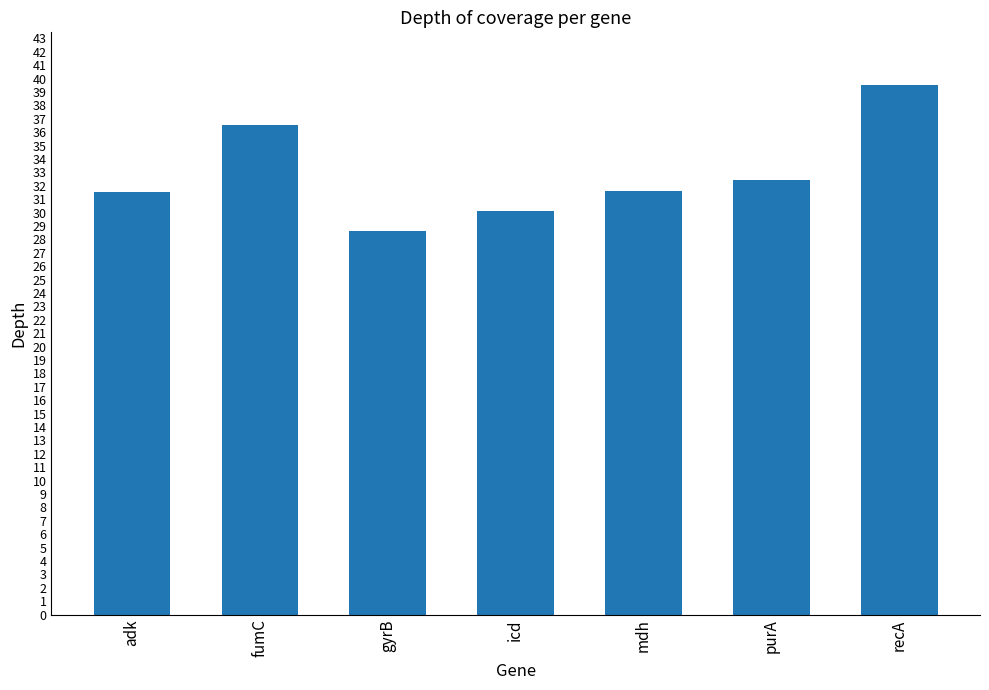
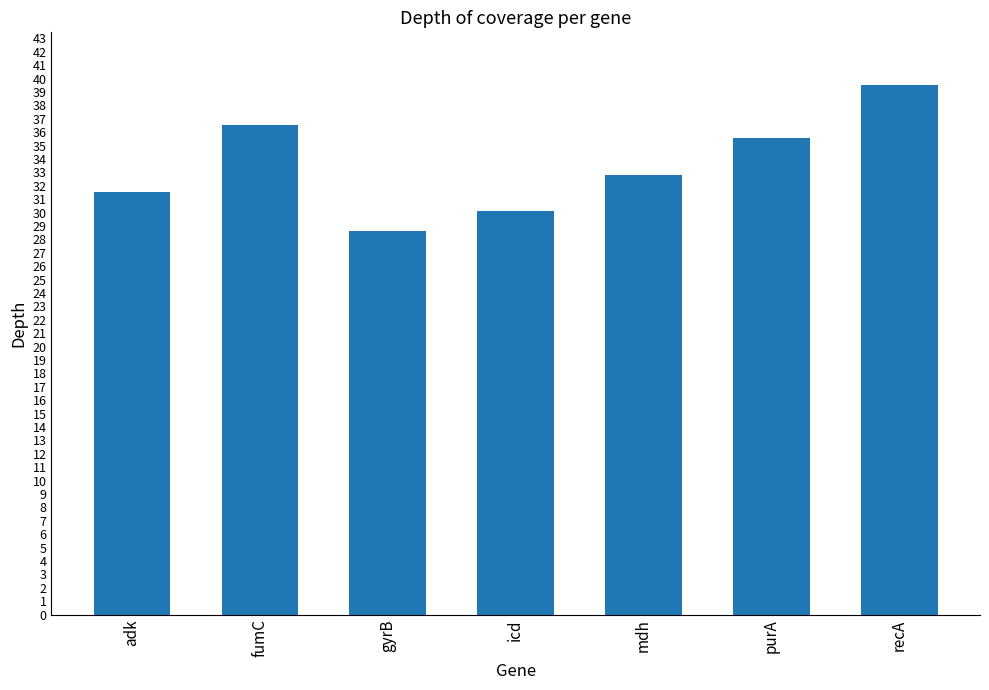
  {
    "adk": 31.5,
    "fumC": 36.5,
    "gyrB": 28.6,
    "icd": 30.1,
-   "mdh": 31.6,
-   "purA": 32.4,
+   "mdh": 32.8,
+   "purA": 35.6,
    "recA": 39.5
  }
